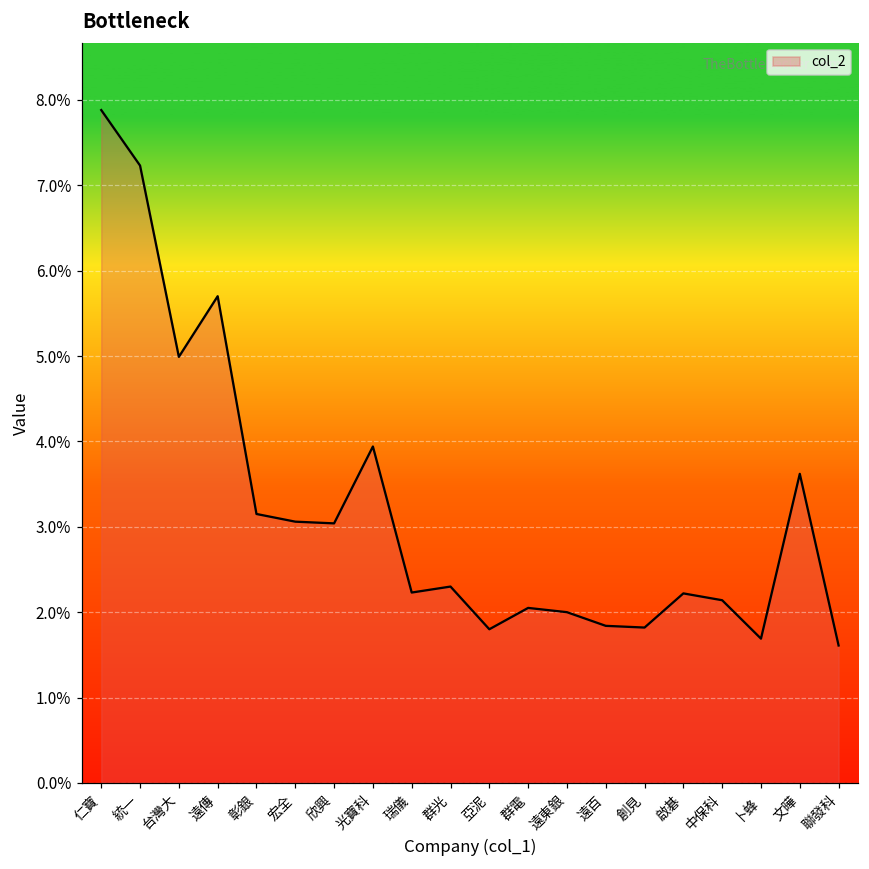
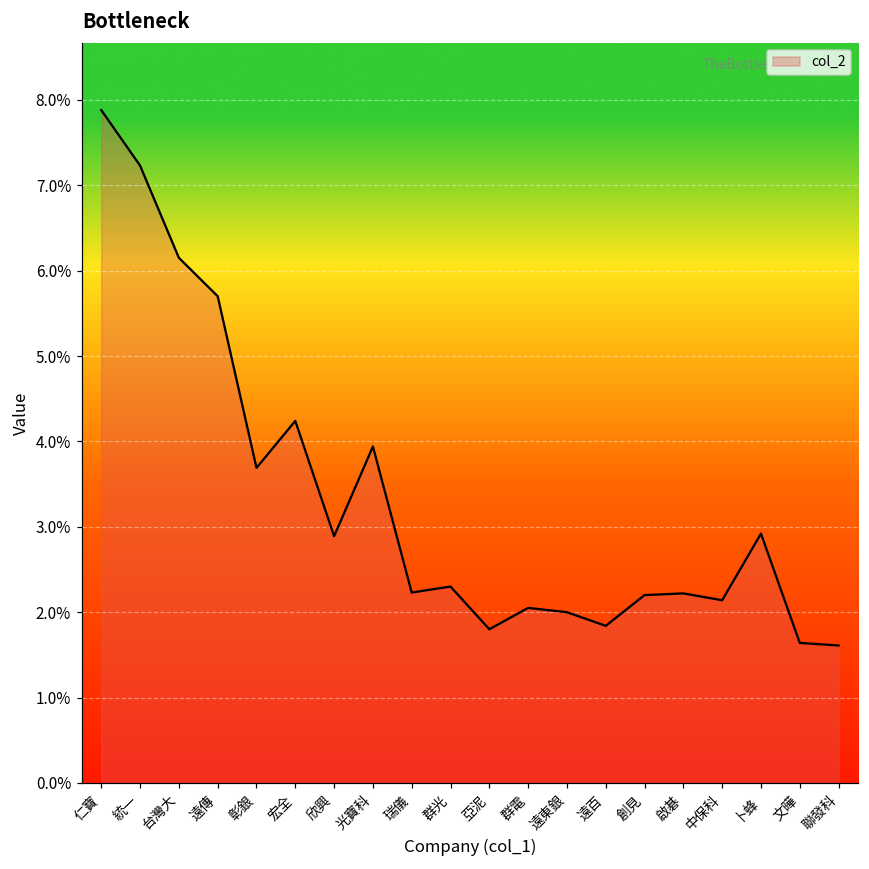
  {
    "仁寶": "7.9%",
    "統一": "7.2%",
-   "台灣大": "5.0%",
+   "台灣大": "6.2%",
    "遠傳": "5.7%",
-   "彰銀": "3.2%",
-   "宏全": "3.1%",
-   "欣興": "3.0%",
+   "彰銀": "3.7%",
+   "宏全": "4.2%",
+   "欣興": "2.9%",
    "光寶科": "3.9%",
    "瑞儀": "2.2%",
    "群光": "2.3%",
    "亞泥": "1.8%",
    "群電": "2.1%",
    "遠東銀": "2.0%",
    "遠百": "1.8%",
-   "創見": "1.8%",
+   "創見": "2.2%",
    "啟碁": "2.2%",
    "中保科": "2.1%",
-   "卜蜂": "1.7%",
-   "文曄": "3.6%",
+   "卜蜂": "2.9%",
+   "文曄": "1.6%",
    "聯發科": "1.6%"
  }
